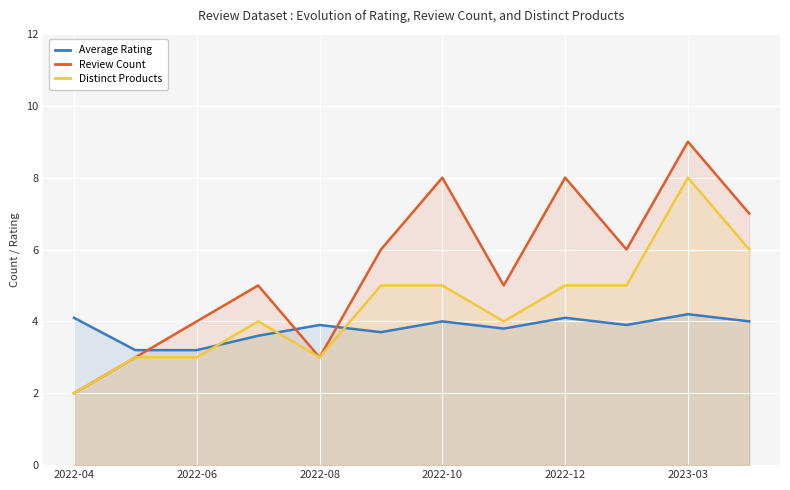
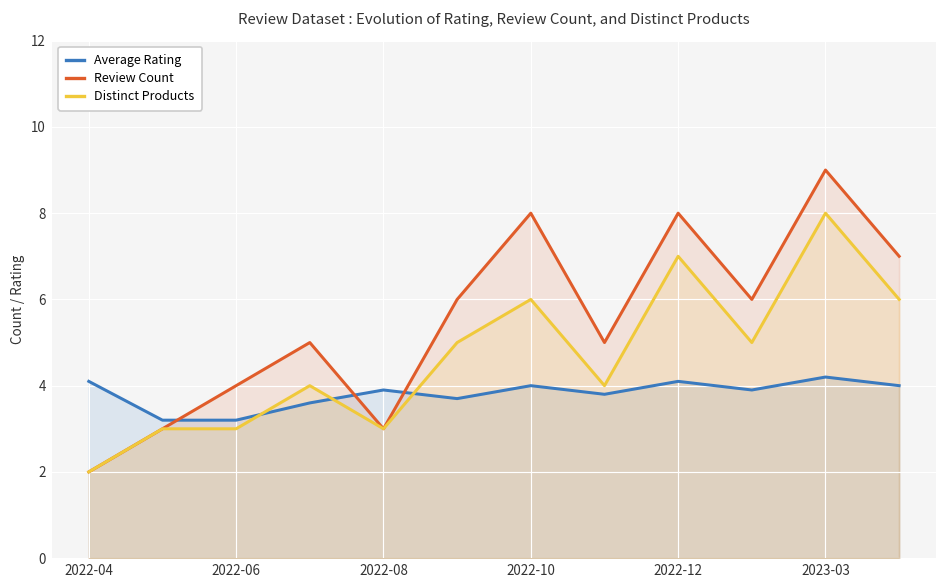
  {
    "Average Rating": {
      "2022-04": 4.1,
      "2022-06": 3.2,
      "2022-08": 3.9,
      "2022-10": 4,
      "2022-12": 4.1,
      "2023-03": 4.2
    },
    "Review Count": {
      "2022-06": 4,
      "2022-10": 8,
      "2022-12": 8,
      "2023-03": 9
    },
    "Distinct Products": {
      "2022-06": 3,
-     "2022-10": 5,
-     "2022-12": 5,
+     "2022-10": 6,
+     "2022-12": 7,
      "2023-03": 8
    }
  }
